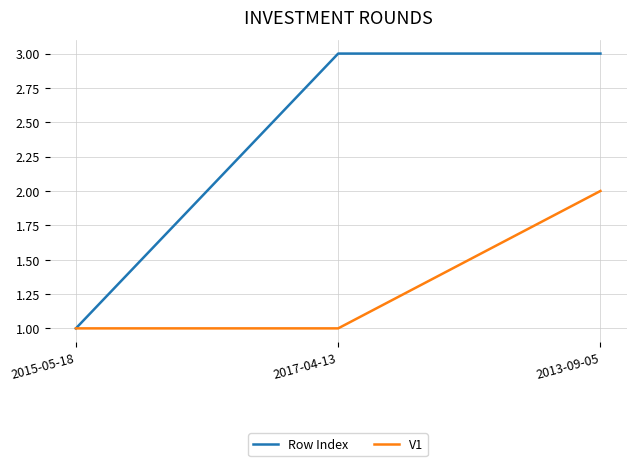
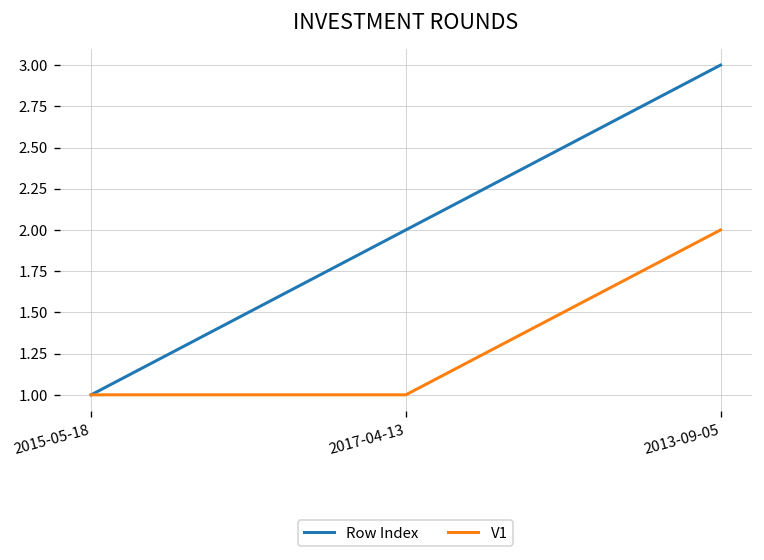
  {
    "Row Index": {
-     "2017-04-13": 3,
+     "2017-04-13": 2,
      "2013-09-05": 3
    },
    "V1": {
      "2017-04-13": 1,
      "2013-09-05": 2
    }
  }
